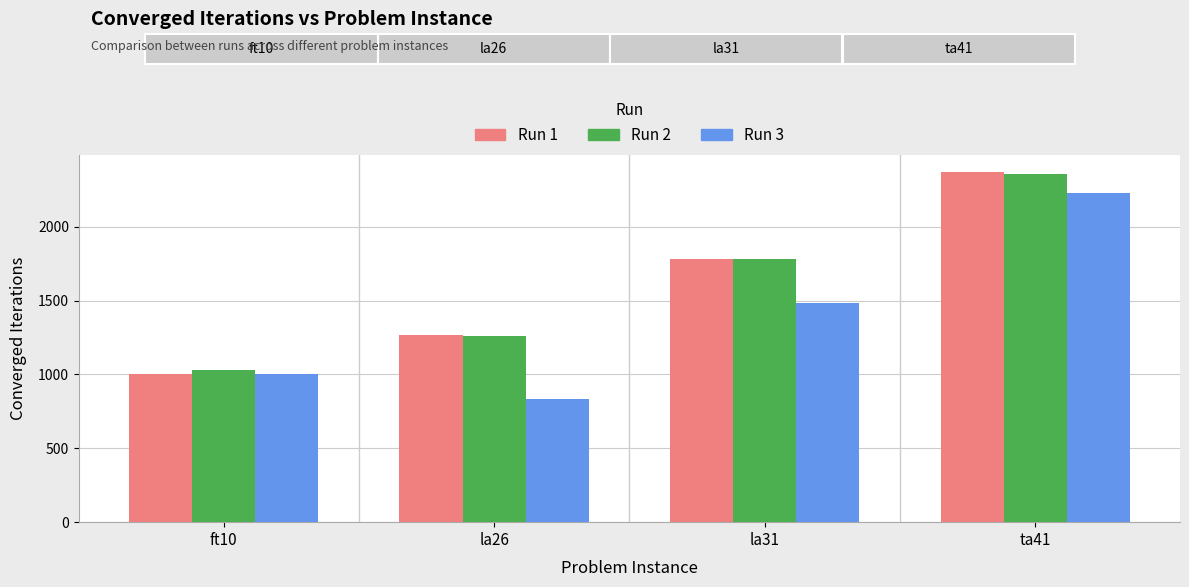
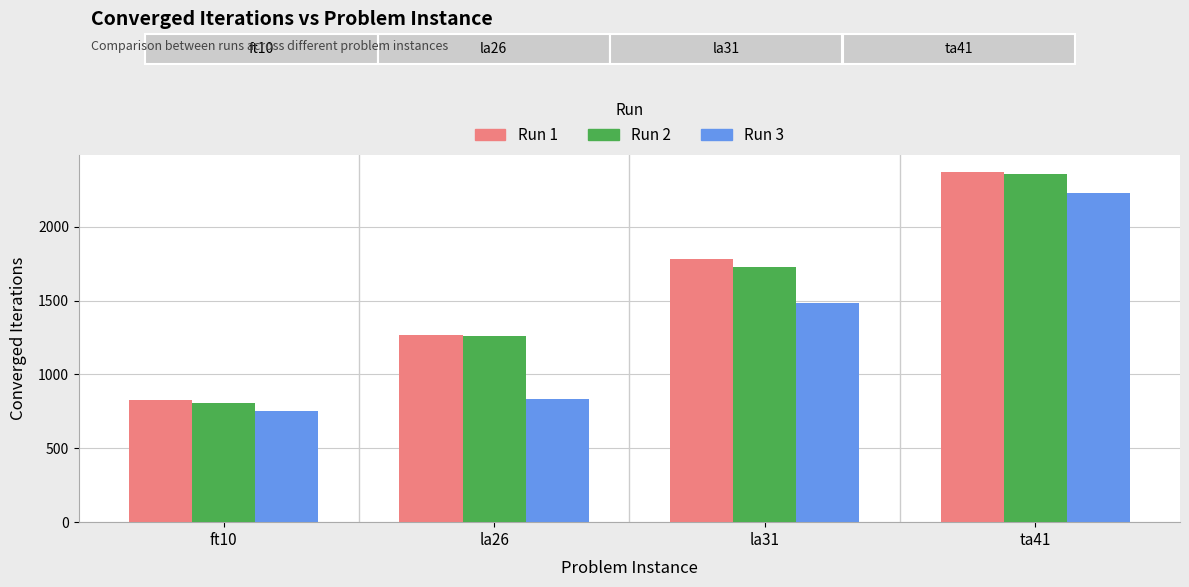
  {
    "Run 1": {
-     "ft10": 1000,
+     "ft10": 830,
      "la26": 1270,
      "la31": 1780,
      "ta41": 2370
    },
    "Run 2": {
-     "ft10": 1030,
+     "ft10": 810,
      "la26": 1260,
-     "la31": 1780,
+     "la31": 1730,
      "ta41": 2360
    },
    "Run 3": {
-     "ft10": 1010,
+     "ft10": 750,
      "la26": 840,
      "la31": 1490,
      "ta41": 2230
    }
  }
